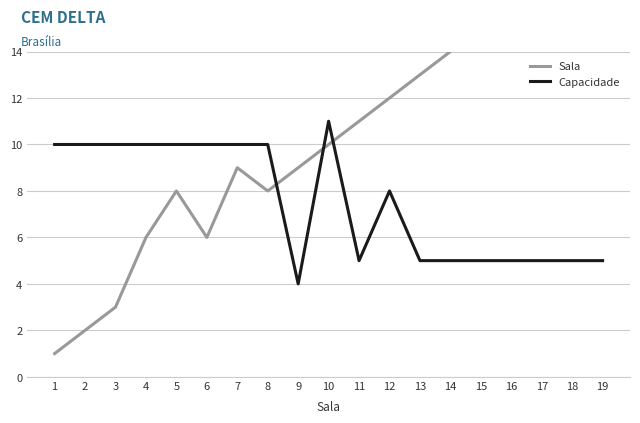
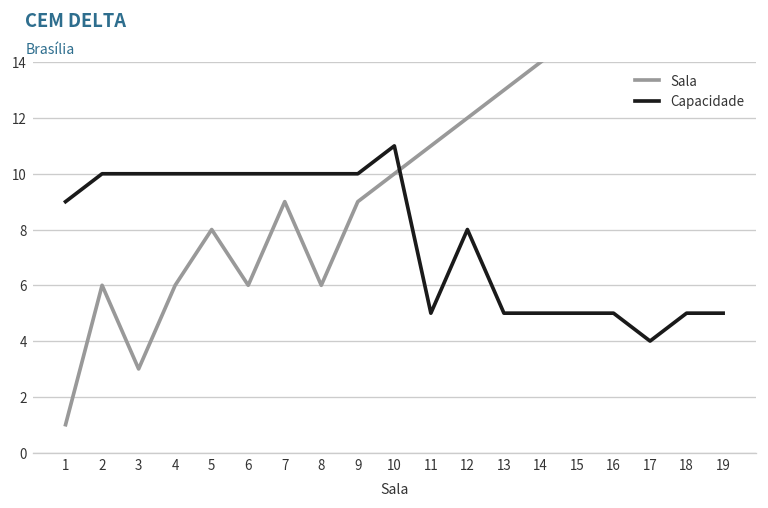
  {
    "Sala": {
      "1": 1,
-     "2": 2,
+     "2": 6,
      "3": 3,
      "4": 6,
      "5": 8,
      "6": 6,
      "7": 9,
-     "8": 8,
+     "8": 6,
      "9": 9,
      "10": 10,
      "11": 11,
      "12": 12,
      "13": 13,
      "14": 14
    },
    "Capacidade": {
-     "1": 10,
+     "1": 9,
      "2": 10,
      "3": 10,
      "4": 10,
      "5": 10,
      "6": 10,
      "7": 10,
      "8": 10,
-     "9": 4,
+     "9": 10,
      "10": 11,
      "11": 5,
      "12": 8,
      "13": 5,
      "14": 5,
      "15": 5,
      "16": 5,
-     "17": 5,
+     "17": 4,
      "18": 5,
      "19": 5
    }
  }
